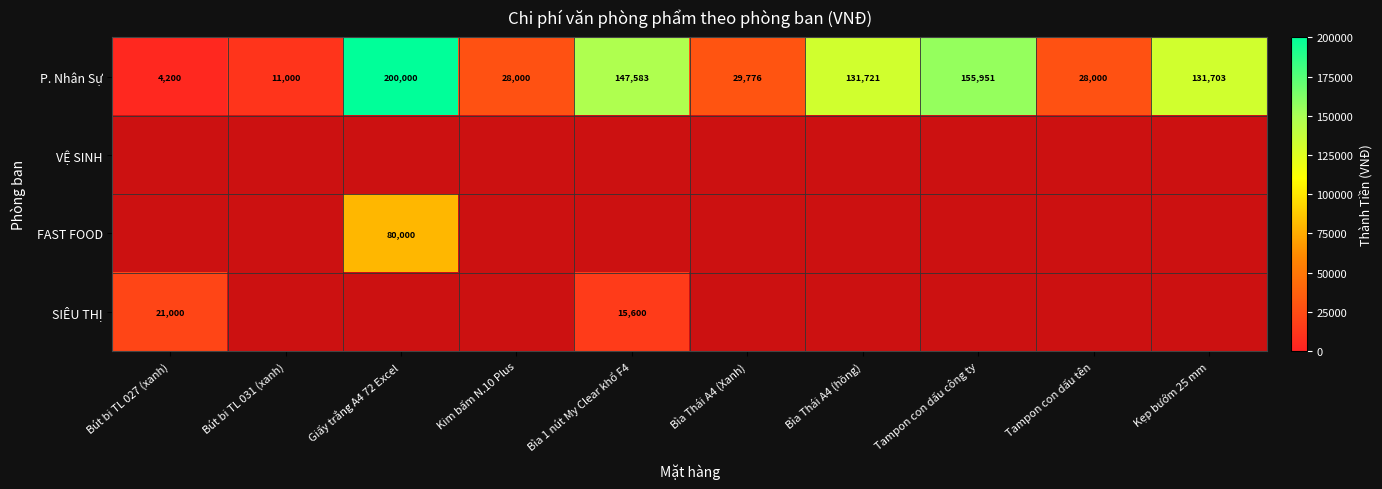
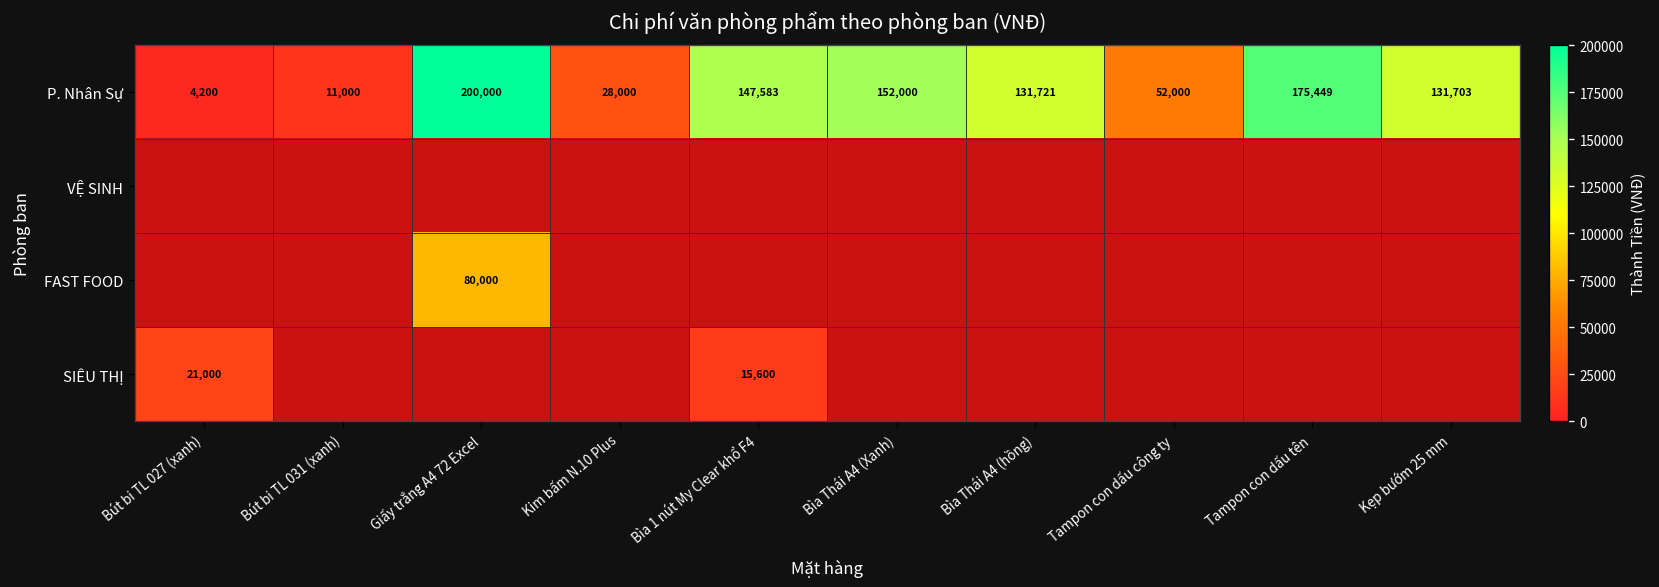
  {
    "P. Nhân Sự": {
      "Bút bi TL 027 (xanh)": "4,200",
      "Bút bi TL 031 (xanh)": "11,000",
      "Giấy trắng A4 72 Excel": "200,000",
      "Kim bấm N.10 Plus": "28,000",
      "Bìa 1 nút My Clear khổ F4": "147,583",
-     "Bìa Thái A4 (Xanh)": "29,776",
+     "Bìa Thái A4 (Xanh)": "152,000",
      "Bìa Thái A4 (hồng)": "131,721",
-     "Tampon con dấu công ty": "155,951",
-     "Tampon con dấu tên": "28,000",
+     "Tampon con dấu công ty": "52,000",
+     "Tampon con dấu tên": "175,449",
      "Kẹp bướm 25 mm": "131,703"
    },
    "FAST FOOD": {
      "Giấy trắng A4 72 Excel": "80,000"
    },
    "SIÊU THỊ": {
      "Bút bi TL 027 (xanh)": "21,000",
      "Bìa 1 nút My Clear khổ F4": "15,600"
    }
  }
